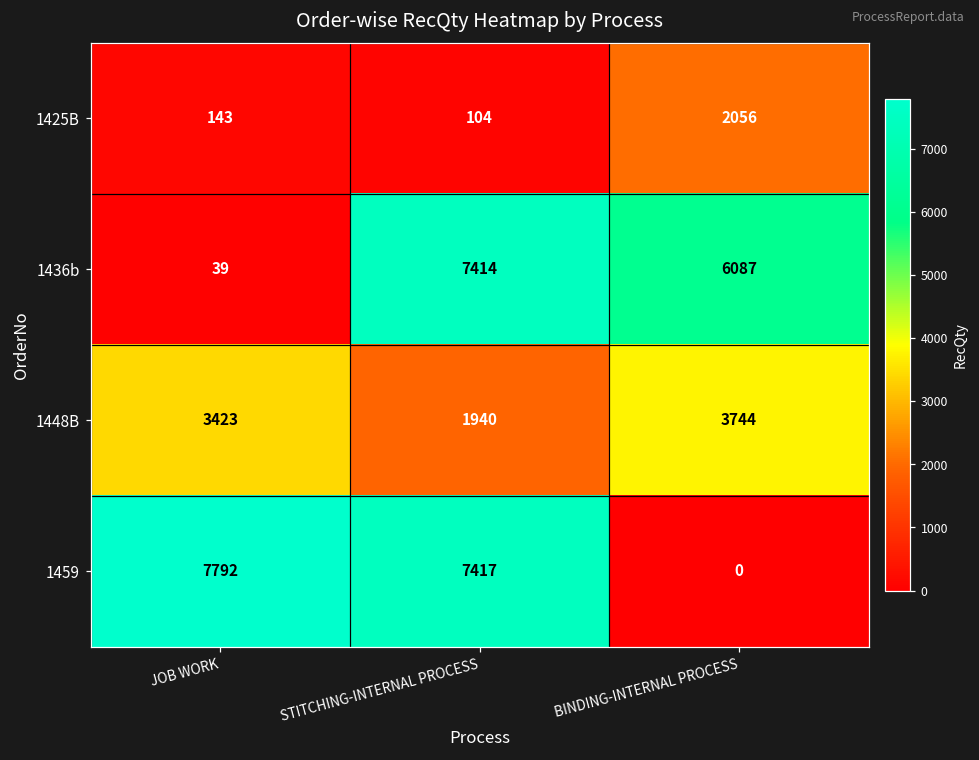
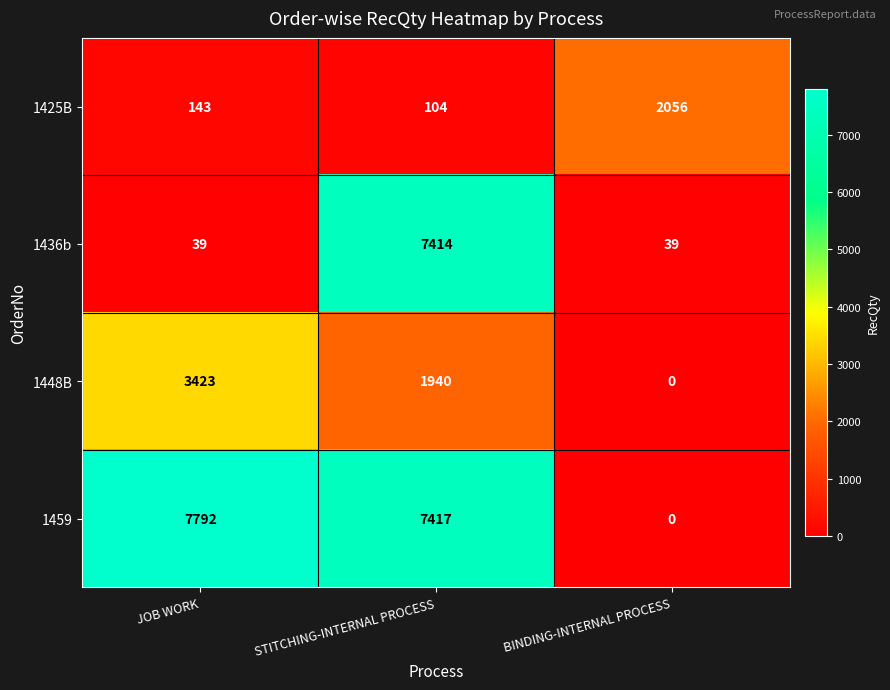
  {
    "1425B": {
      "JOB WORK": 143,
      "STITCHING-INTERNAL PROCESS": 104,
      "BINDING-INTERNAL PROCESS": 2056
    },
    "1436b": {
      "JOB WORK": 39,
      "STITCHING-INTERNAL PROCESS": 7414,
-     "BINDING-INTERNAL PROCESS": 6087
+     "BINDING-INTERNAL PROCESS": 39
    },
    "1448B": {
      "JOB WORK": 3423,
      "STITCHING-INTERNAL PROCESS": 1940,
-     "BINDING-INTERNAL PROCESS": 3744
+     "BINDING-INTERNAL PROCESS": 0
    },
    "1459": {
      "JOB WORK": 7792,
      "STITCHING-INTERNAL PROCESS": 7417,
      "BINDING-INTERNAL PROCESS": 0
    }
  }
